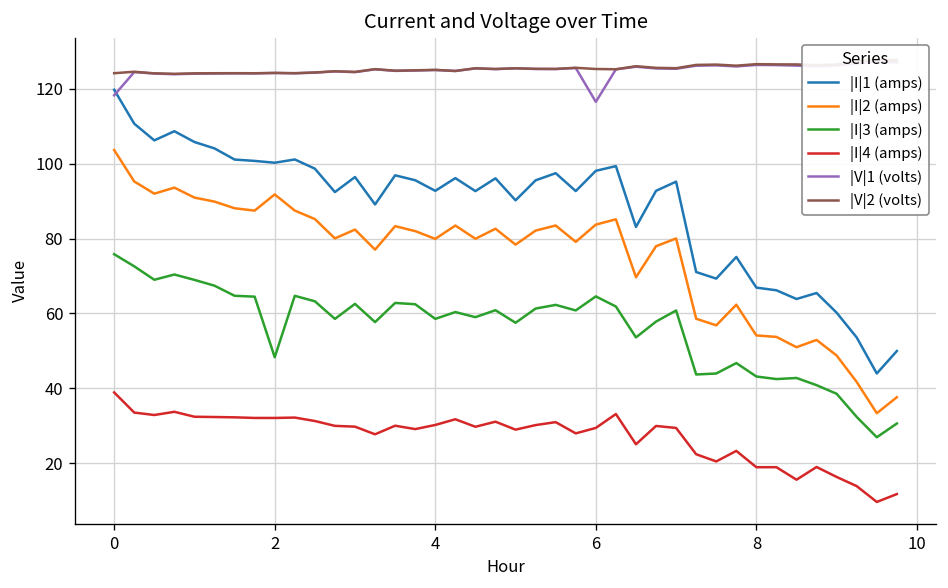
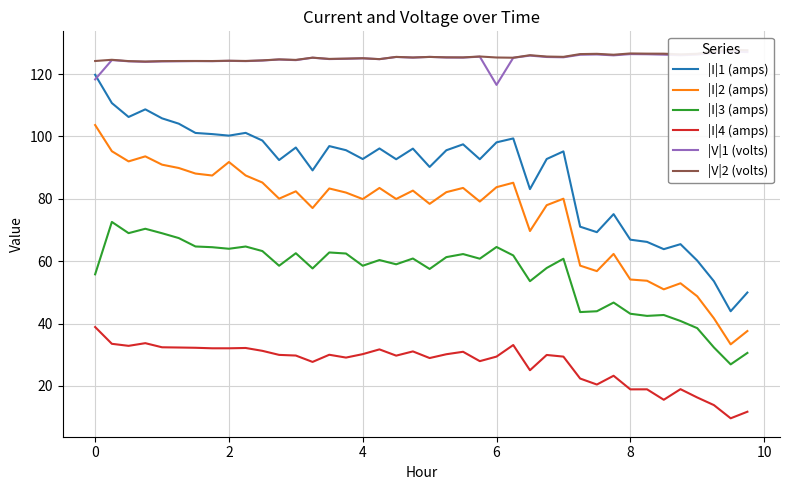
  {
    "|I|1 (amps)": {
      "0": 120,
      "2": 100,
      "4": 93,
      "6": 98,
      "8": 67
    },
    "|I|2 (amps)": {
      "0": 104,
      "2": 92,
      "4": 80,
      "6": 84,
      "8": 54
    },
    "|I|3 (amps)": {
-     "0": 76,
-     "2": 48,
+     "0": 56,
+     "2": 64,
      "4": 59,
      "6": 65,
      "8": 43
    },
    "|I|4 (amps)": {
      "0": 39,
      "2": 32,
      "4": 30,
      "6": 29,
      "8": 19
    },
    "|V|1 (volts)": {
      "0": 118,
      "6": 117
    },
    "|V|2 (volts)": {
      "0": 124,
      "6": 125
    }
  }
